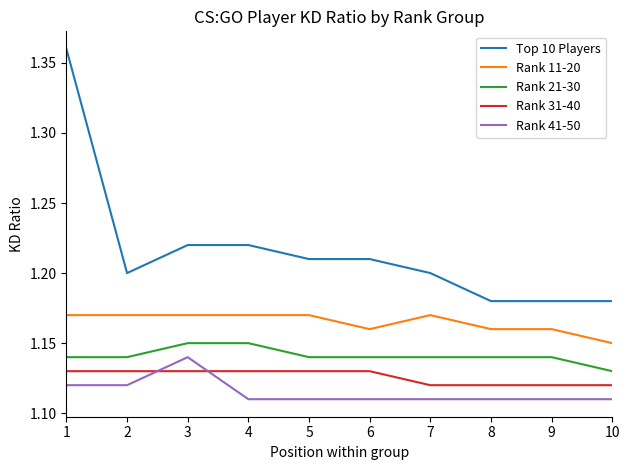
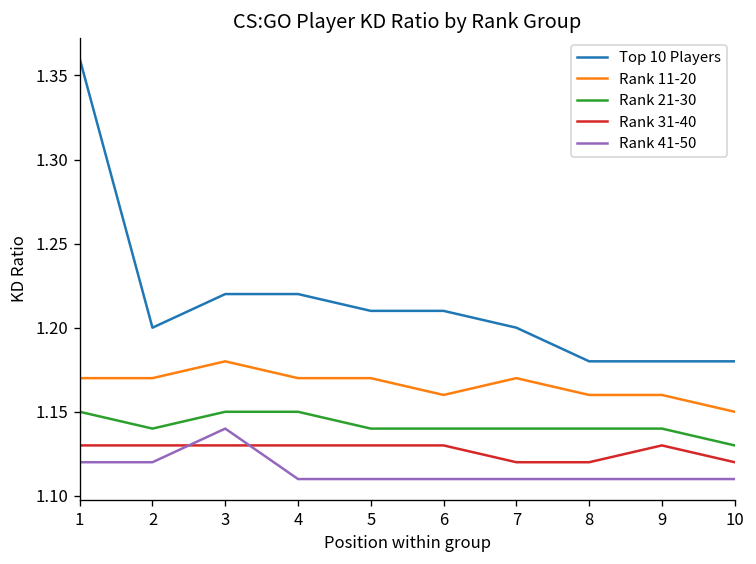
  {
    "Top 10 Players": {
      "1": 1.36,
      "2": 1.20,
      "3": 1.22,
      "4": 1.22,
      "5": 1.21,
      "6": 1.21,
      "7": 1.20,
      "8": 1.18,
      "9": 1.18,
      "10": 1.18
    },
    "Rank 11-20": {
      "1": 1.17,
      "2": 1.17,
-     "3": 1.17,
+     "3": 1.18,
      "4": 1.17,
      "5": 1.17,
      "6": 1.16,
      "7": 1.17,
      "8": 1.16,
      "9": 1.16,
      "10": 1.15
    },
    "Rank 21-30": {
-     "1": 1.14,
+     "1": 1.15,
      "2": 1.14,
      "3": 1.15,
      "4": 1.15,
      "5": 1.14,
      "6": 1.14,
      "7": 1.14,
      "8": 1.14,
      "9": 1.14,
      "10": 1.13
    },
    "Rank 31-40": {
      "1": 1.13,
      "2": 1.13,
      "3": 1.13,
      "4": 1.13,
      "5": 1.13,
      "6": 1.13,
      "7": 1.12,
      "8": 1.12,
-     "9": 1.12,
+     "9": 1.13,
      "10": 1.12
    },
    "Rank 41-50": {
      "1": 1.12,
      "2": 1.12,
      "3": 1.14,
      "4": 1.11,
      "5": 1.11,
      "6": 1.11,
      "7": 1.11,
      "8": 1.11,
      "9": 1.11,
      "10": 1.11
    }
  }
